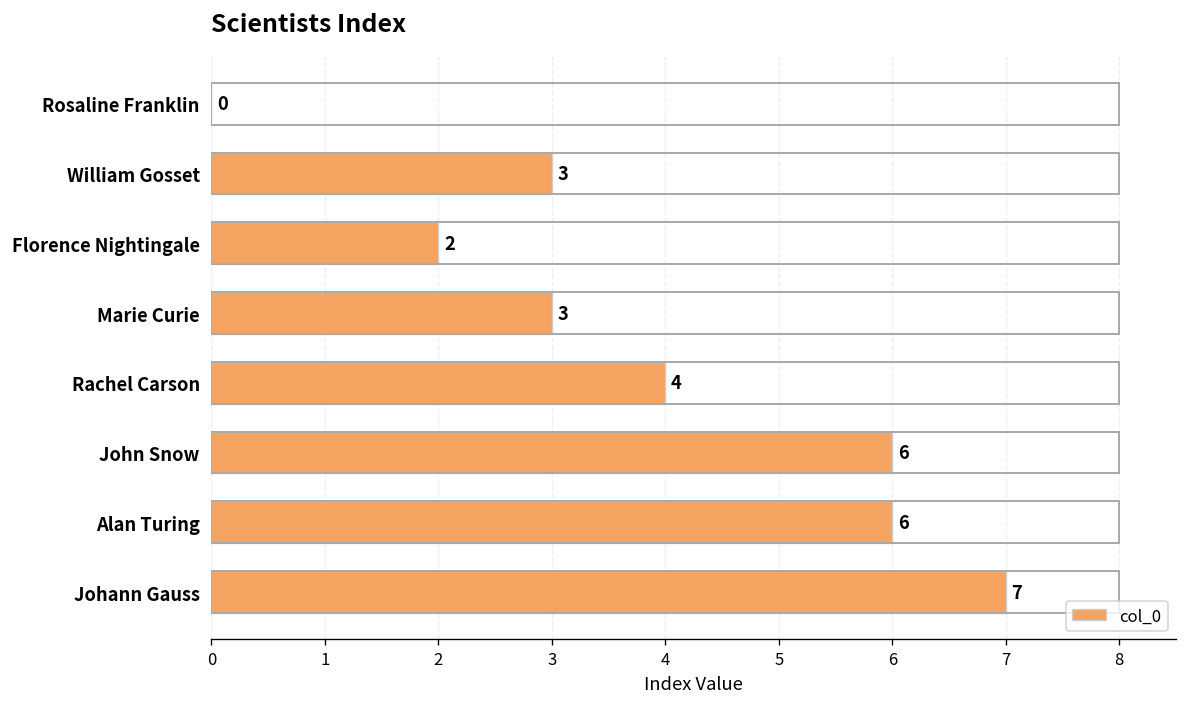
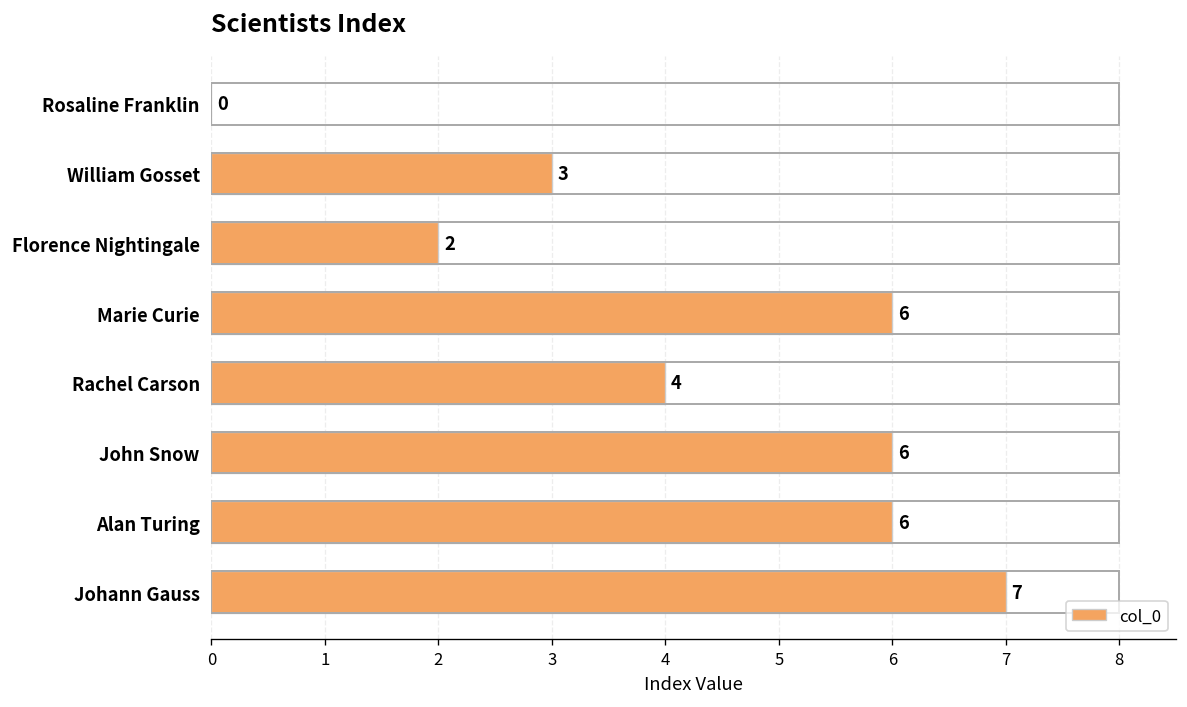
  {
    "Rosaline Franklin": 0,
    "William Gosset": 3,
    "Florence Nightingale": 2,
-   "Marie Curie": 3,
+   "Marie Curie": 6,
    "Rachel Carson": 4,
    "John Snow": 6,
    "Alan Turing": 6,
    "Johann Gauss": 7
  }
